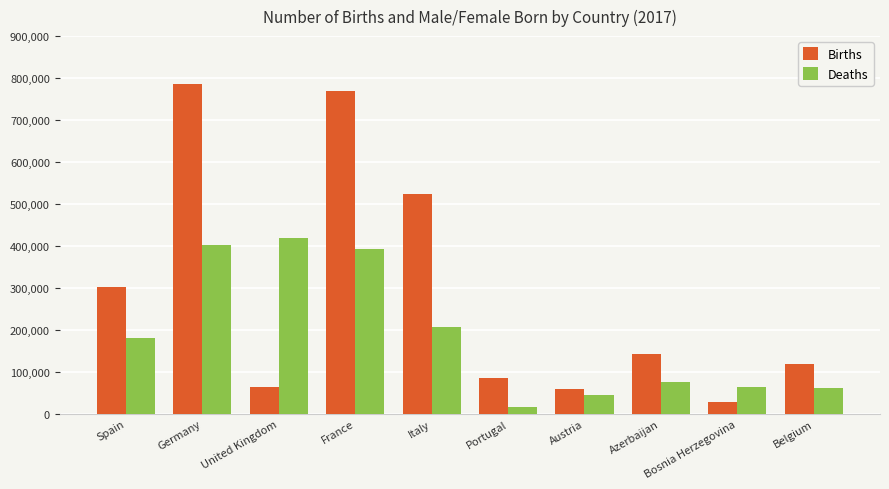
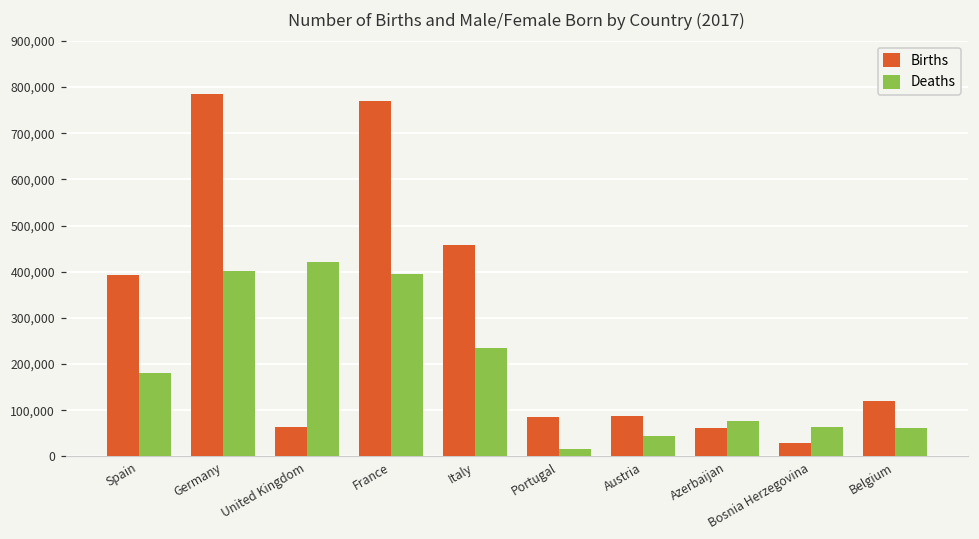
  {
    "Births": {
-     "Spain": "300,000",
+     "Spain": "390,000",
      "Germany": "780,000",
      "United Kingdom": "60,000",
      "France": "770,000",
-     "Italy": "520,000",
+     "Italy": "460,000",
      "Portugal": "90,000",
-     "Austria": "60,000",
-     "Azerbaijan": "140,000",
+     "Austria": "90,000",
+     "Azerbaijan": "60,000",
      "Bosnia Herzegovina": "30,000",
      "Belgium": "120,000"
    },
    "Deaths": {
      "Spain": "180,000",
      "Germany": "400,000",
      "United Kingdom": "420,000",
      "France": "390,000",
-     "Italy": "210,000",
+     "Italy": "240,000",
      "Portugal": "20,000",
      "Austria": "50,000",
      "Azerbaijan": "80,000",
      "Bosnia Herzegovina": "60,000",
      "Belgium": "60,000"
    }
  }
